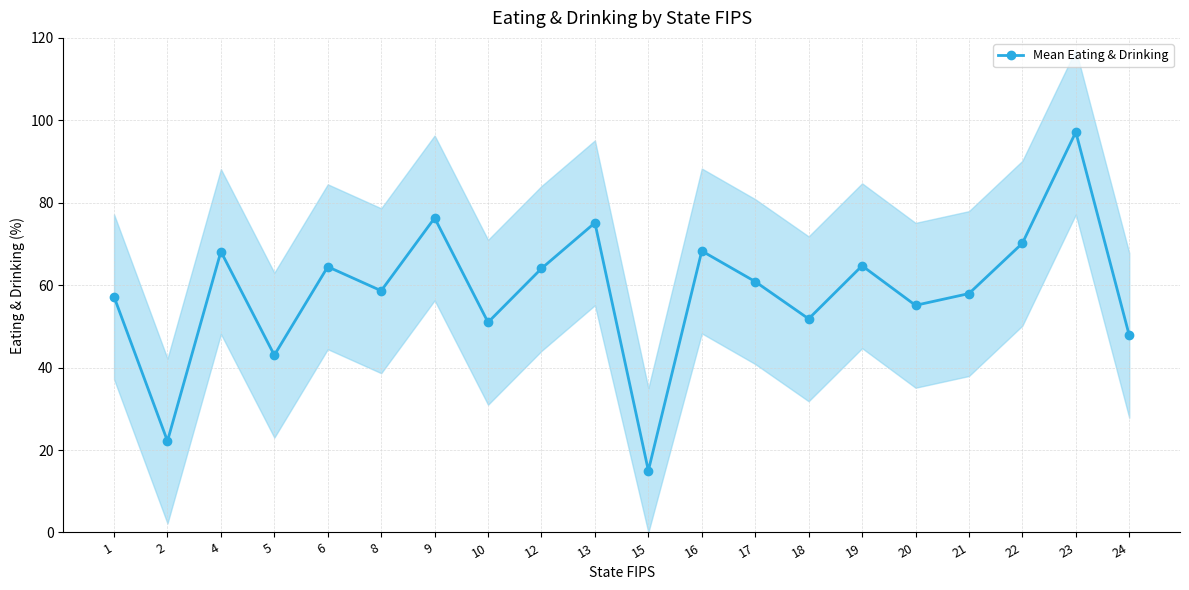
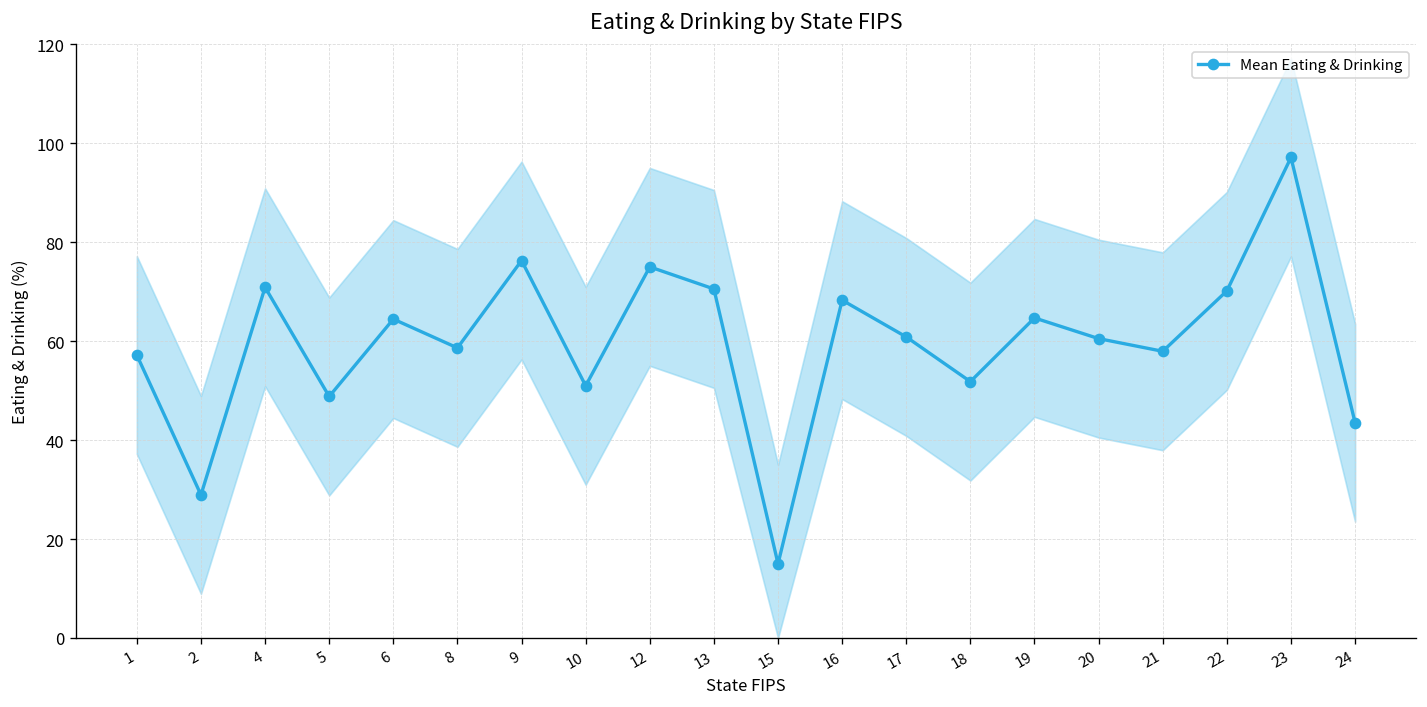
  {
    "Mean Eating & Drinking": {
      "1": 57,
-     "2": 22,
-     "4": 68,
-     "5": 43,
+     "2": 29,
+     "4": 71,
+     "5": 49,
      "6": 64,
      "8": 59,
      "9": 76,
      "10": 51,
-     "12": 64,
-     "13": 75,
+     "12": 75,
+     "13": 71,
      "15": 15,
      "16": 68,
      "17": 61,
      "18": 52,
      "19": 65,
-     "20": 55,
+     "20": 61,
      "21": 58,
      "22": 70,
      "23": 97,
-     "24": 48
+     "24": 44
    }
  }
